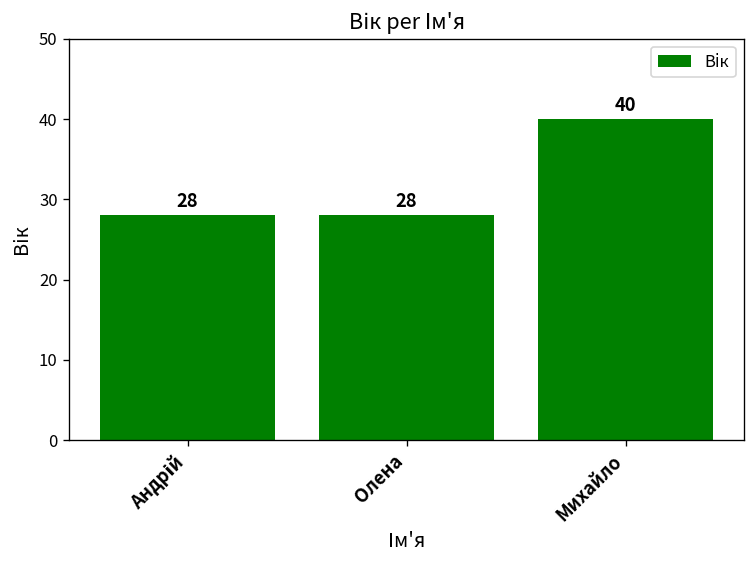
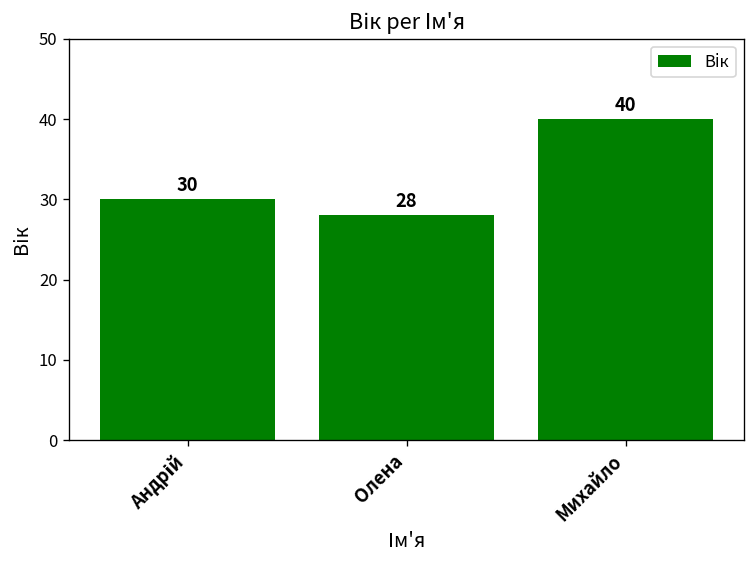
  {
-   "Андрій": 28,
+   "Андрій": 30,
    "Олена": 28,
    "Михайло": 40
  }
